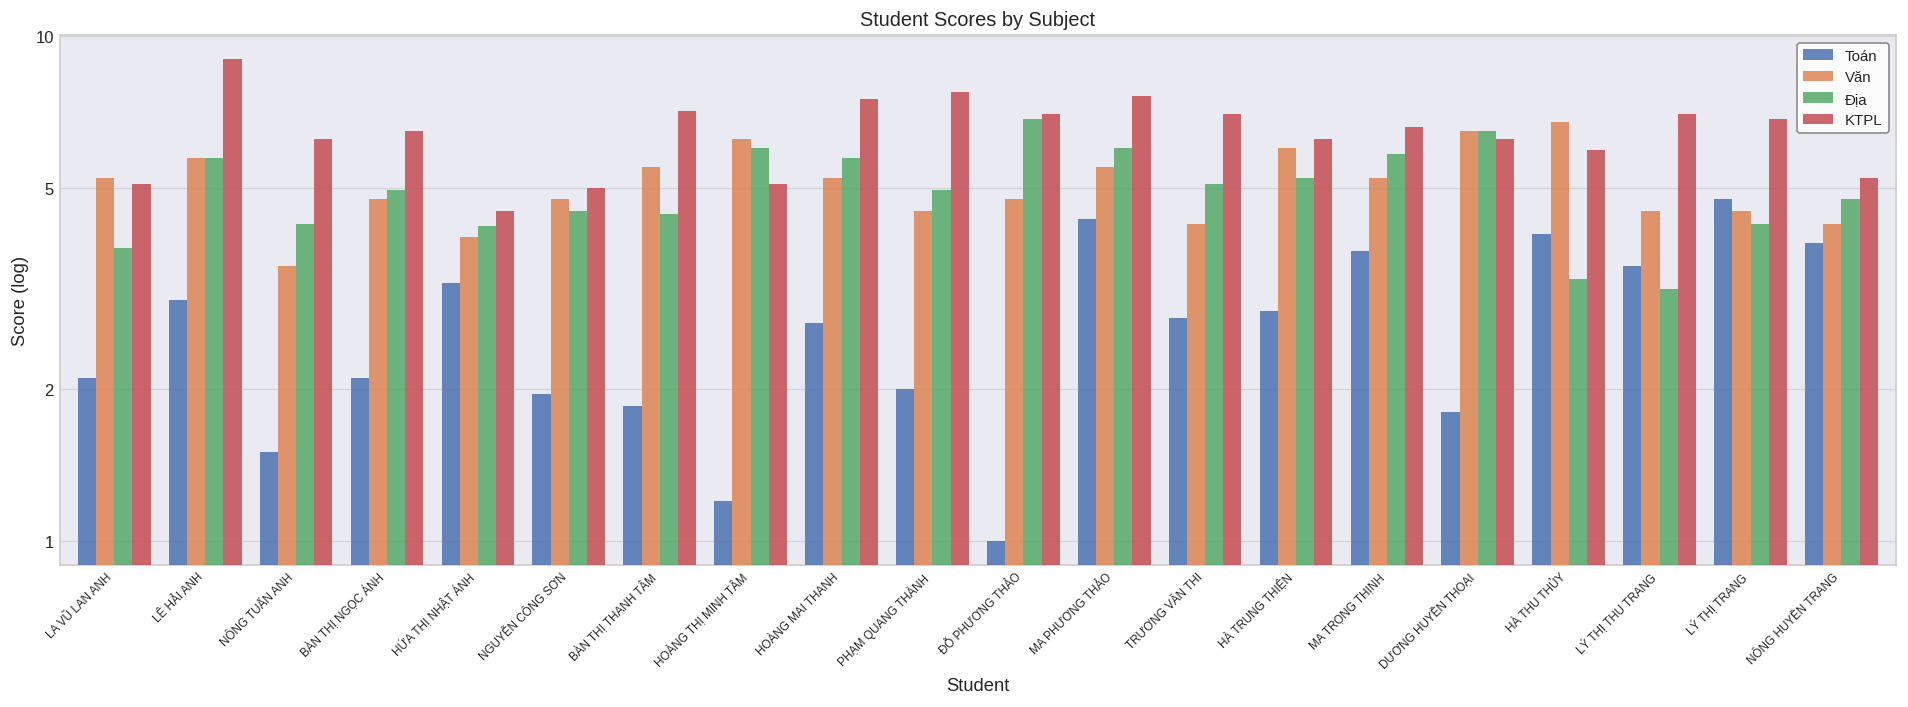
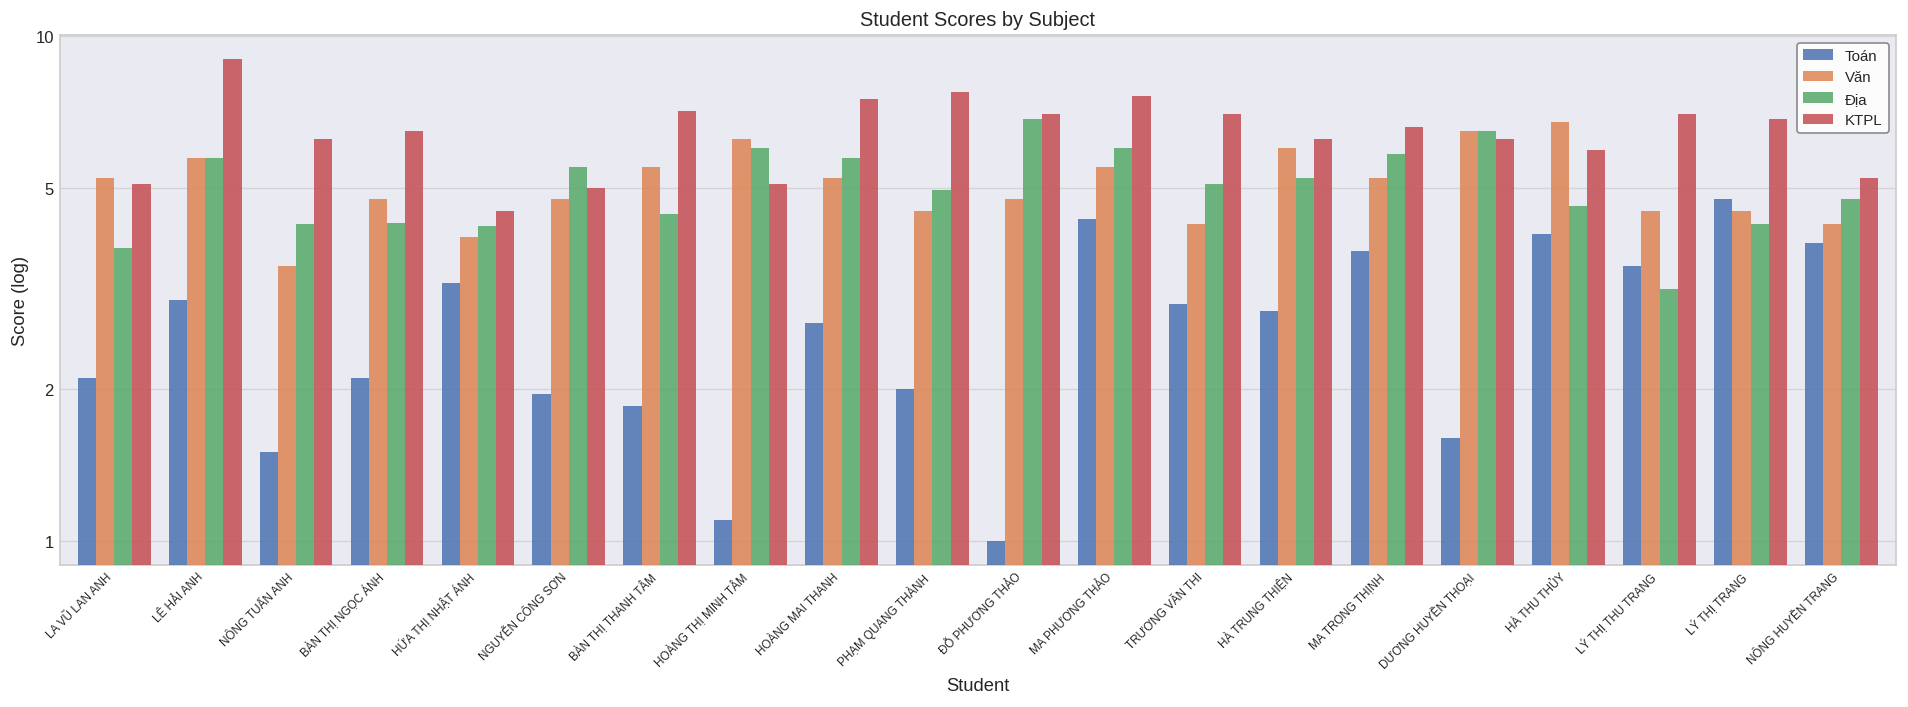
  {
    "Toán": {
      "LA VŨ LAN ANH": 2.1,
      "LÊ HẢI ANH": 3.0,
      "NÔNG TUẤN ANH": 1.5,
      "BÀN THỊ NGỌC ÁNH": 2.1,
      "HỨA THỊ NHẬT ÁNH": 3.3,
      "NGUYỄN CÔNG SƠN": 2.0,
      "BÀN THỊ THANH TÂM": 1.9,
-     "HOÀNG THỊ MINH TÂM": 1.2,
+     "HOÀNG THỊ MINH TÂM": 1.1,
      "HOÀNG MAI THANH": 2.7,
      "PHẠM QUANG THÀNH": 2.0,
      "ĐỖ PHƯƠNG THẢO": 1.0,
      "MA PHƯƠNG THẢO": 4.4,
-     "TRƯƠNG VĂN THI": 2.8,
+     "TRƯƠNG VĂN THI": 3.0,
      "HÀ TRUNG THIỆN": 2.9,
      "MA TRỌNG THỊNH": 3.8,
-     "DƯƠNG HUYỀN THOẠI": 1.8,
+     "DƯƠNG HUYỀN THOẠI": 1.6,
      "HÀ THU THỦY": 4.1,
      "LÝ THỊ THU TRANG": 3.5,
      "LÝ THỊ TRANG": 4.8,
      "NÔNG HUYỀN TRANG": 3.9
    },
    "Địa": {
      "LA VŨ LAN ANH": 3.8,
      "LÊ HẢI ANH": 5.8,
      "NÔNG TUẤN ANH": 4.3,
-     "BÀN THỊ NGỌC ÁNH": 5.0,
+     "BÀN THỊ NGỌC ÁNH": 4.3,
      "HỨA THỊ NHẬT ÁNH": 4.2,
-     "NGUYỄN CÔNG SƠN": 4.5,
+     "NGUYỄN CÔNG SƠN": 5.5,
      "BÀN THỊ THANH TÂM": 4.5,
      "HOÀNG THỊ MINH TÂM": 6.0,
      "HOÀNG MAI THANH": 5.8,
      "PHẠM QUANG THÀNH": 5.0,
      "ĐỖ PHƯƠNG THẢO": 6.9,
      "MA PHƯƠNG THẢO": 6.0,
      "TRƯƠNG VĂN THI": 5.1,
      "HÀ TRUNG THIỆN": 5.3,
      "MA TRỌNG THỊNH": 5.9,
      "DƯƠNG HUYỀN THOẠI": 6.5,
-     "HÀ THU THỦY": 3.3,
+     "HÀ THU THỦY": 4.6,
      "LÝ THỊ THU TRANG": 3.2,
      "LÝ THỊ TRANG": 4.3,
      "NÔNG HUYỀN TRANG": 4.8
    }
  }
